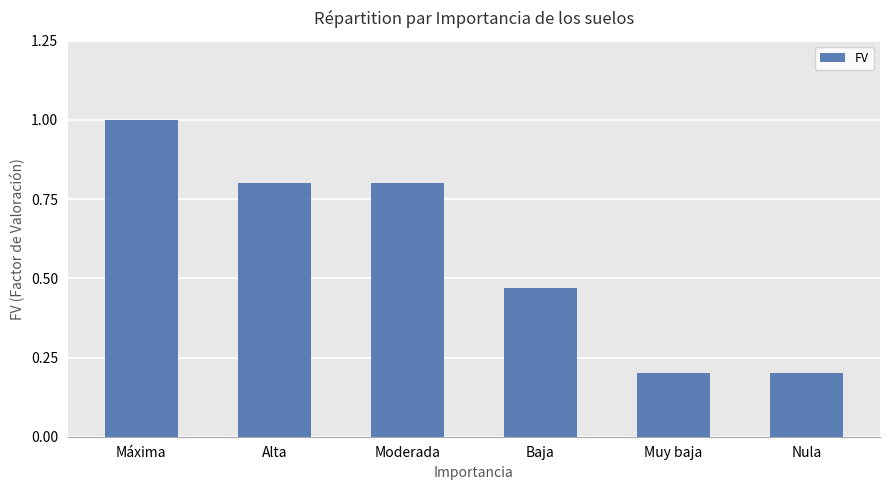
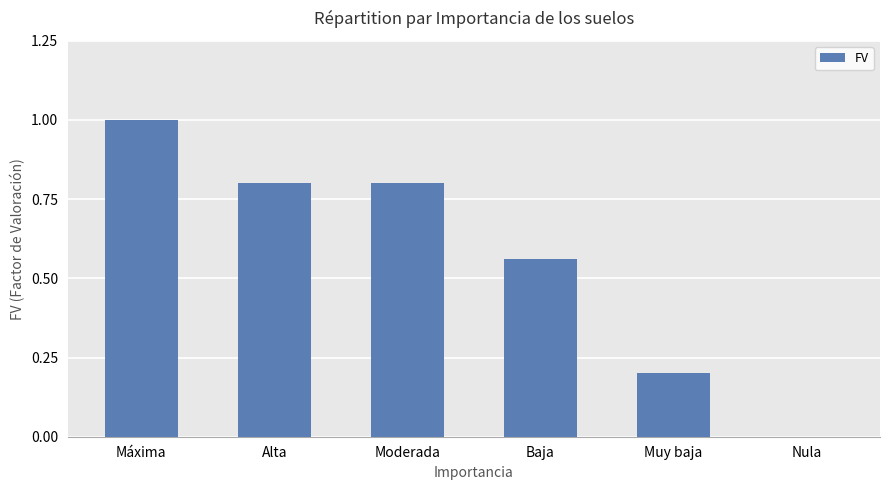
  {
    "Máxima": 1.00,
    "Alta": 0.80,
    "Moderada": 0.80,
-   "Baja": 0.47,
+   "Baja": 0.56,
    "Muy baja": 0.20,
-   "Nula": 0.2
+   "Nula": 0.0
  }
